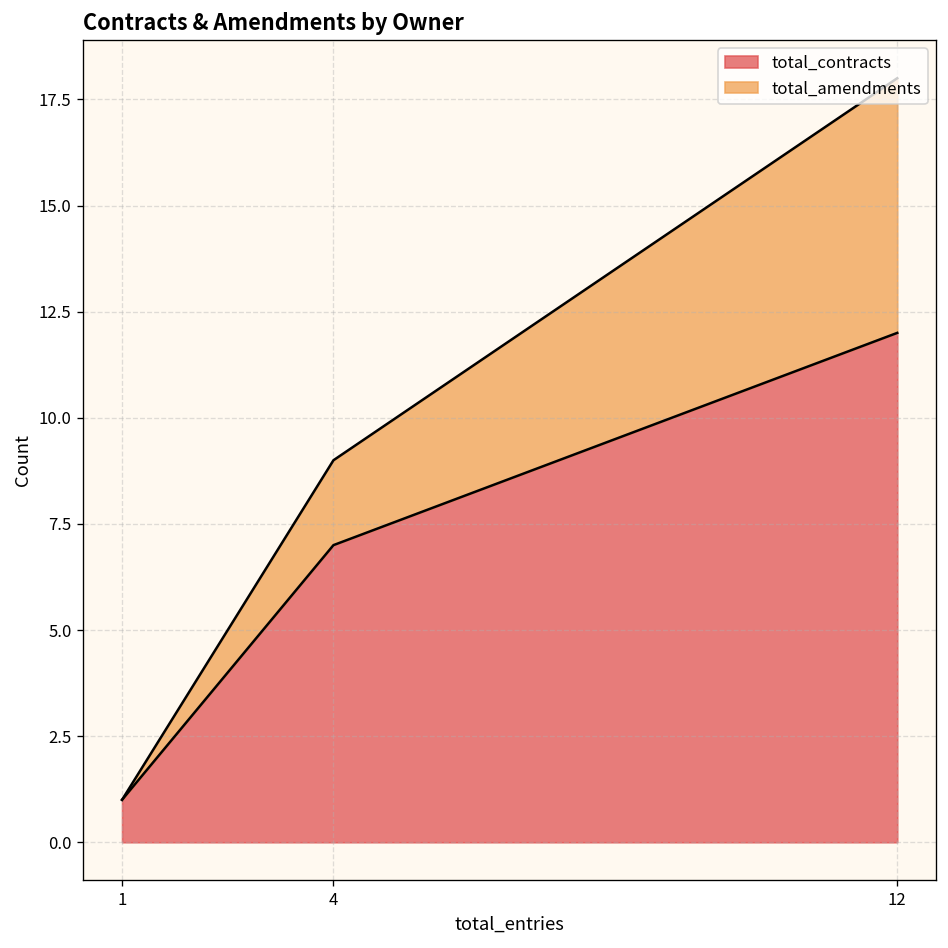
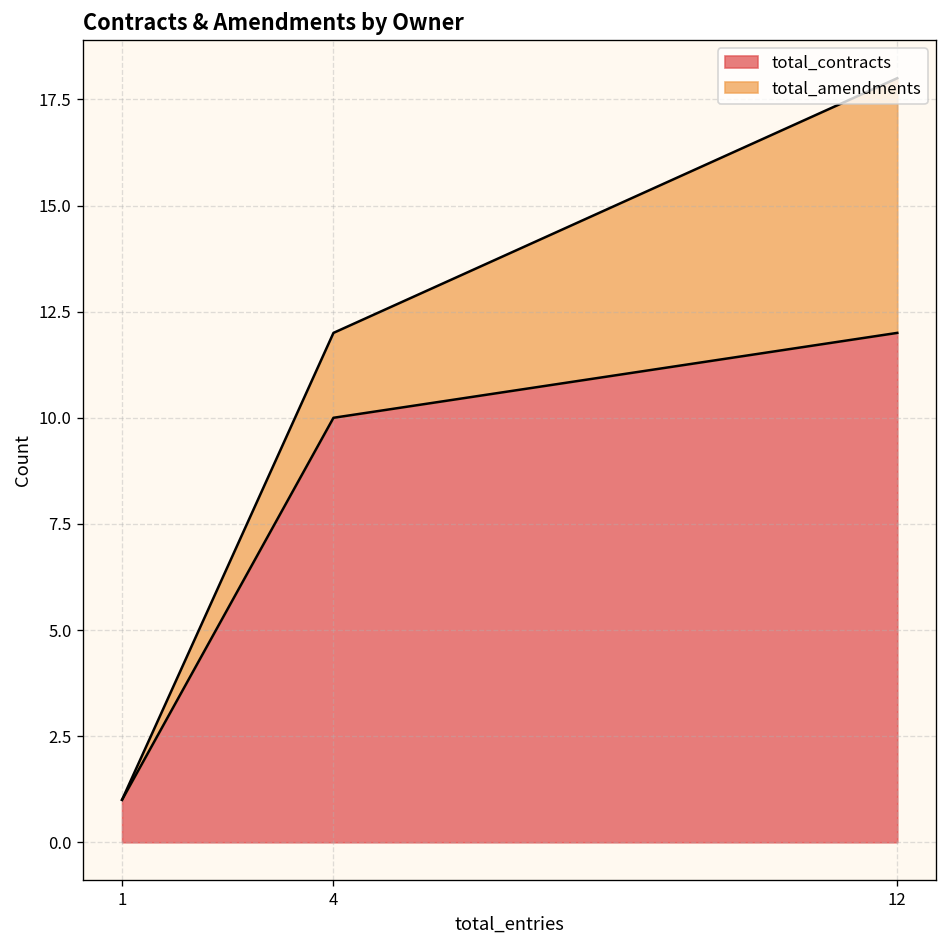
  {
    "total_contracts": {
-     "4": 7,
+     "4": 10,
      "12": 12
    },
    "total_amendments": {
      "4": 2
    }
  }
